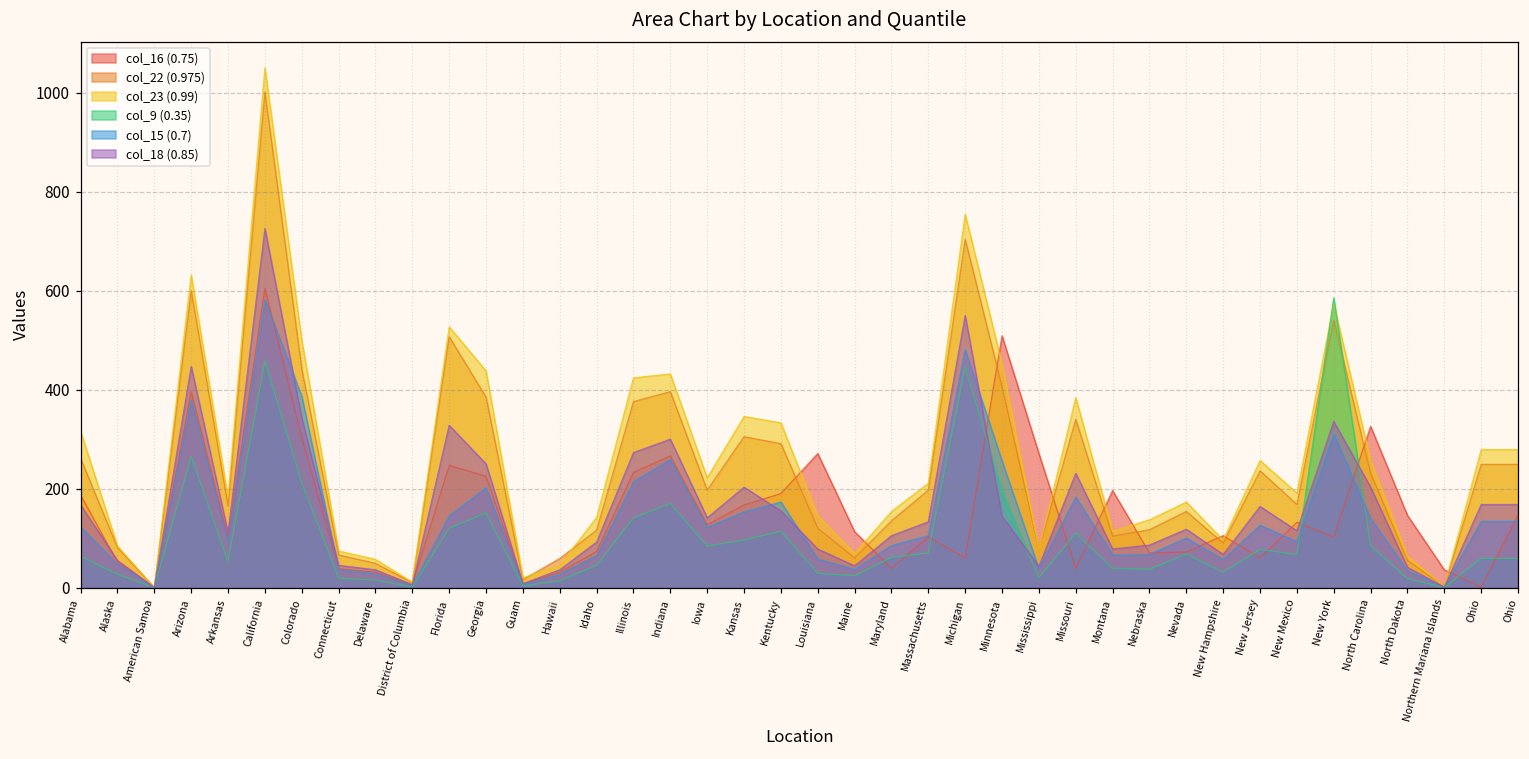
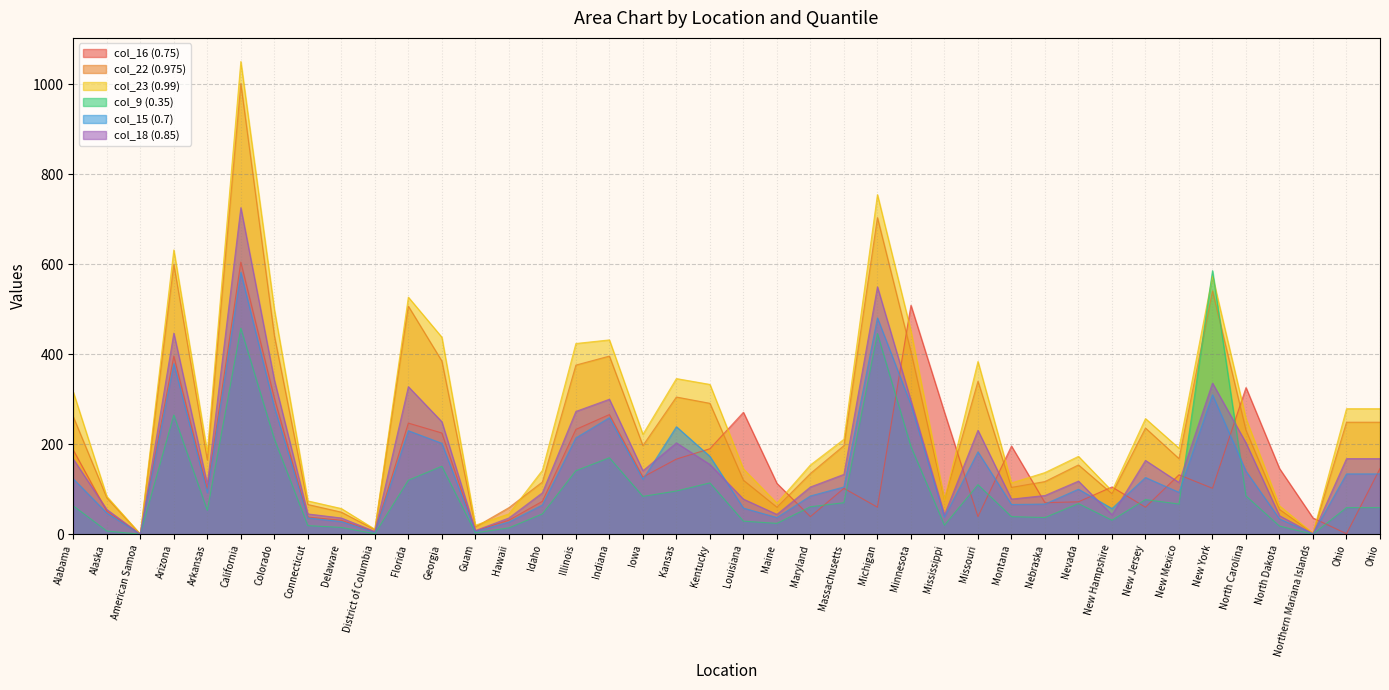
  {
    "col_23 (0.99)": {
      "Alabama": 320,
      "Arizona": 630,
      "Arkansas": 180,
      "California": 1050,
      "Colorado": 500,
      "Connecticut": 70,
      "Delaware": 60,
      "Florida": 530,
      "Georgia": 440,
      "Hawaii": 50,
      "Idaho": 140,
      "Illinois": 420,
      "Indiana": 430,
      "Iowa": 220,
      "Kansas": 350,
      "Kentucky": 330,
      "Louisiana": 150,
      "Maine": 70,
      "Maryland": 150,
      "Massachusetts": 210,
      "Michigan": 760,
      "Minnesota": 450,
      "Missouri": 380,
      "Montana": 110,
      "Nebraska": 140,
      "Nevada": 170,
      "New Hampshire": 100,
      "New Jersey": 260,
      "New Mexico": 190,
      "New York": 570,
      "North Carolina": 260,
      "North Dakota": 60
    },
    "col_9 (0.35)": {
      "Alabama": 60,
-     "Alaska": 30,
+     "Alaska": 10,
      "Arizona": 270,
      "Arkansas": 50,
      "California": 460,
      "Colorado": 210,
      "Connecticut": 20,
      "Delaware": 20,
      "Florida": 120,
      "Georgia": 150,
      "Hawaii": 10,
      "Idaho": 50,
      "Illinois": 140,
      "Indiana": 170,
      "Iowa": 80,
      "Kansas": 100,
      "Kentucky": 110,
      "Louisiana": 30,
      "Maine": 20,
      "Maryland": 60,
      "Massachusetts": 70,
      "Michigan": 450,
      "Minnesota": 200,
      "Mississippi": 20,
      "Missouri": 110,
      "Montana": 40,
      "Nebraska": 40,
      "New Hampshire": 30,
      "New Jersey": 80,
      "New Mexico": 70,
      "New York": 590,
      "North Carolina": 90,
      "North Dakota": 20
    },
    "col_15 (0.7)": {
      "Alabama": 120,
      "Arizona": 380,
      "Arkansas": 90,
      "California": 580,
-     "Colorado": 390,
-     "Florida": 150,
+     "Colorado": 280,
+     "Florida": 230,
      "Georgia": 200,
      "Idaho": 70,
      "Illinois": 210,
      "Indiana": 260,
-     "Kansas": 150,
+     "Kansas": 240,
      "Kentucky": 170,
      "Louisiana": 60,
      "Maine": 40,
      "Maryland": 90,
      "Michigan": 480,
-     "Minnesota": 260,
+     "Minnesota": 290,
      "Missouri": 180,
      "Montana": 70,
      "Nevada": 100,
      "New Hampshire": 60,
      "New Jersey": 130,
      "New Mexico": 90,
      "New York": 310,
      "North Carolina": 140,
      "North Dakota": 30
    },
    "col_18 (0.85)": {
      "Alabama": 170,
      "Arizona": 450,
      "Arkansas": 110,
      "California": 730,
      "Colorado": 340,
      "Connecticut": 50,
      "Florida": 330,
      "Georgia": 250,
      "Idaho": 90,
      "Illinois": 270,
      "Indiana": 300,
      "Iowa": 140,
      "Kansas": 200,
      "Kentucky": 160,
      "Louisiana": 80,
      "Maine": 40,
      "Maryland": 110,
      "Massachusetts": 130,
      "Michigan": 550,
-     "Minnesota": 140,
+     "Minnesota": 300,
      "Missouri": 230,
      "Montana": 80,
      "Nebraska": 90,
      "Nevada": 120,
-     "New Hampshire": 70,
+     "New Hampshire": 40,
      "New Jersey": 160,
      "New Mexico": 120,
      "New York": 340,
      "North Carolina": 200,
      "North Dakota": 40
    }
  }
